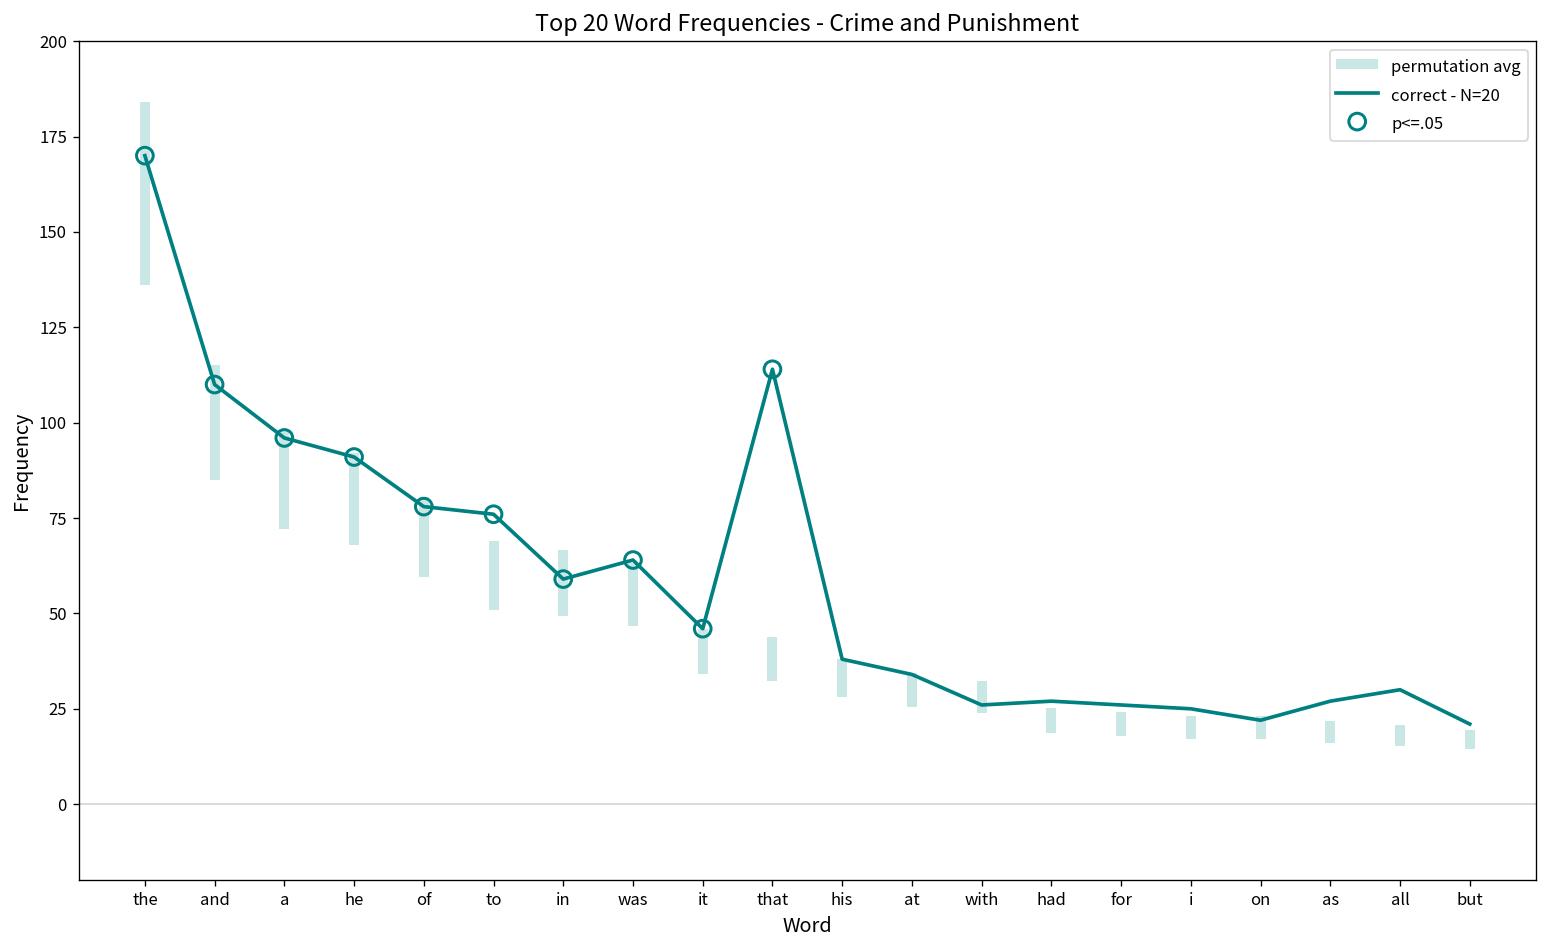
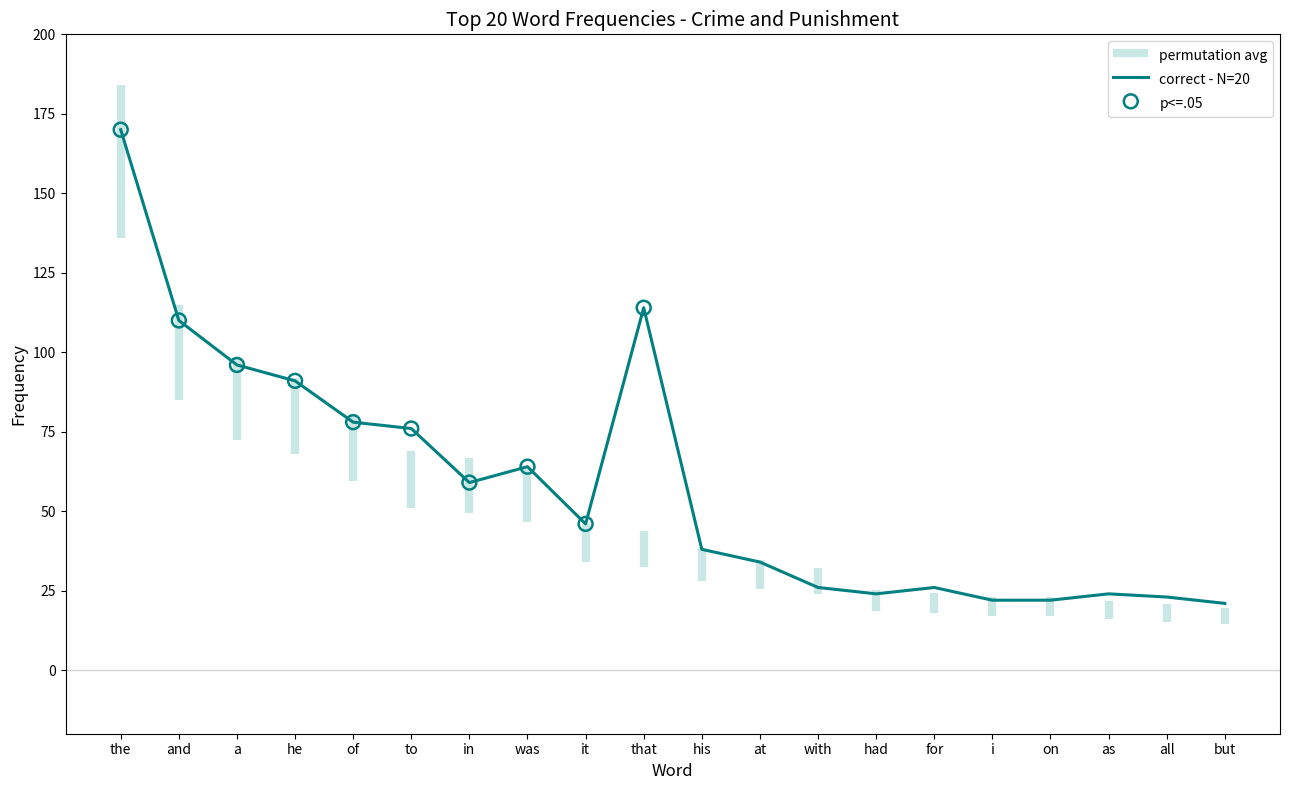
  {
    "correct - N=20": {
      "his": 38,
      "at": 34,
      "with": 26,
-     "had": 27,
+     "had": 24,
      "for": 26,
-     "i": 25,
+     "i": 22,
      "on": 22,
-     "as": 27,
-     "all": 30,
+     "as": 24,
+     "all": 23,
      "but": 21
    }
  }
